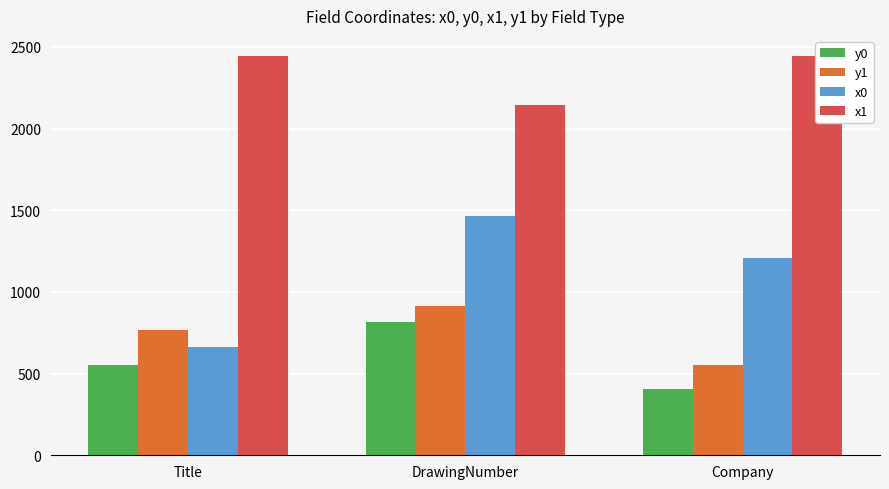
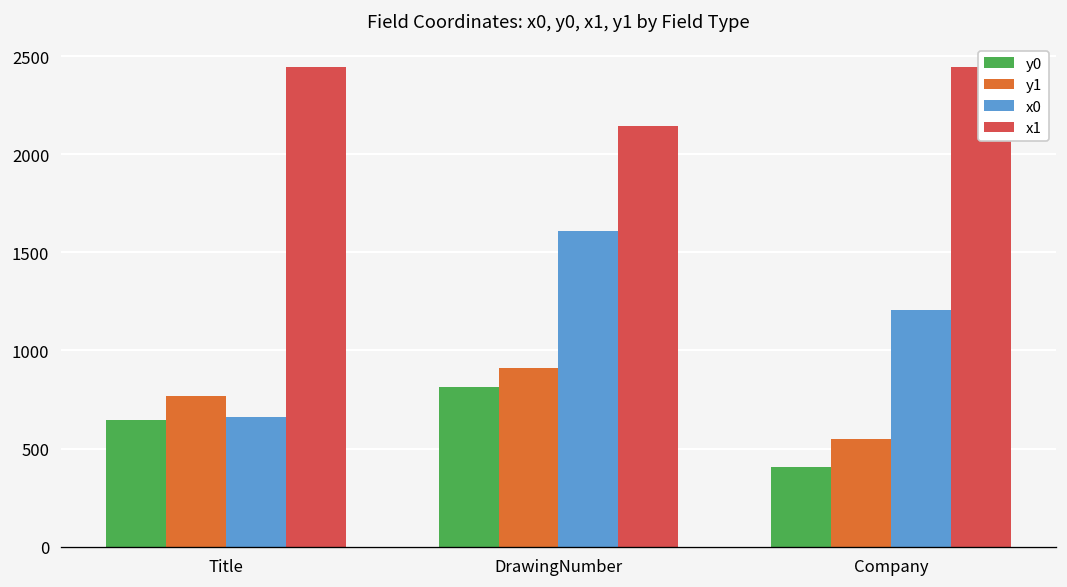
  {
    "y0": {
-     "Title": 560,
+     "Title": 650,
      "DrawingNumber": 820,
      "Company": 400
    },
    "x0": {
      "Title": 660,
-     "DrawingNumber": 1470,
+     "DrawingNumber": 1610,
      "Company": 1210
    }
  }
